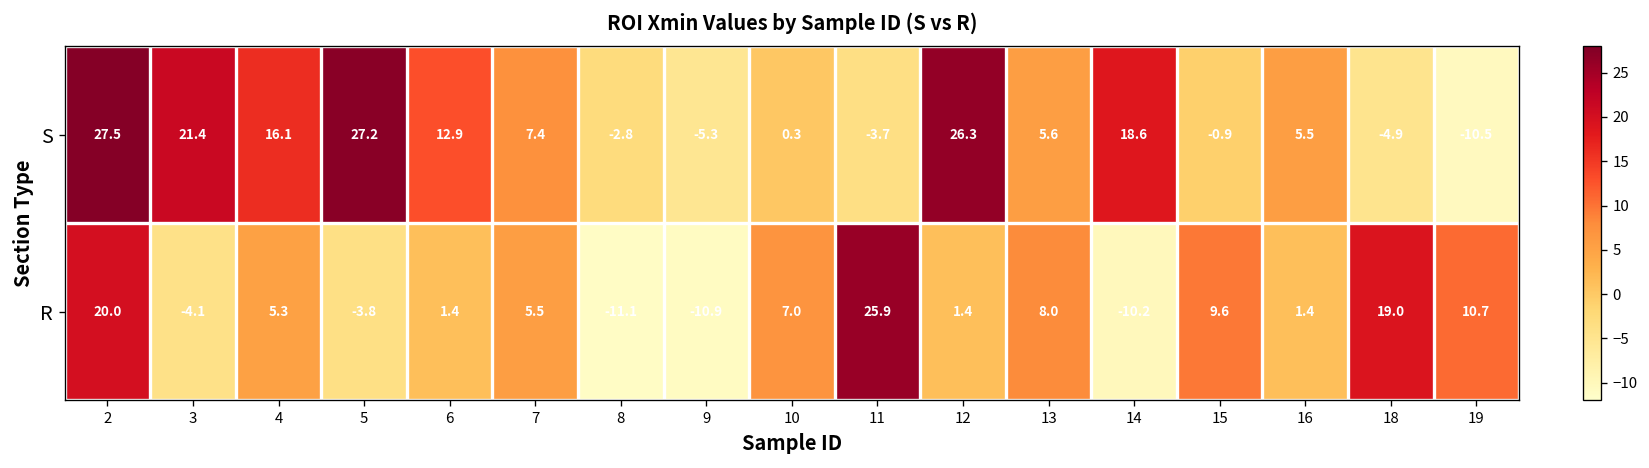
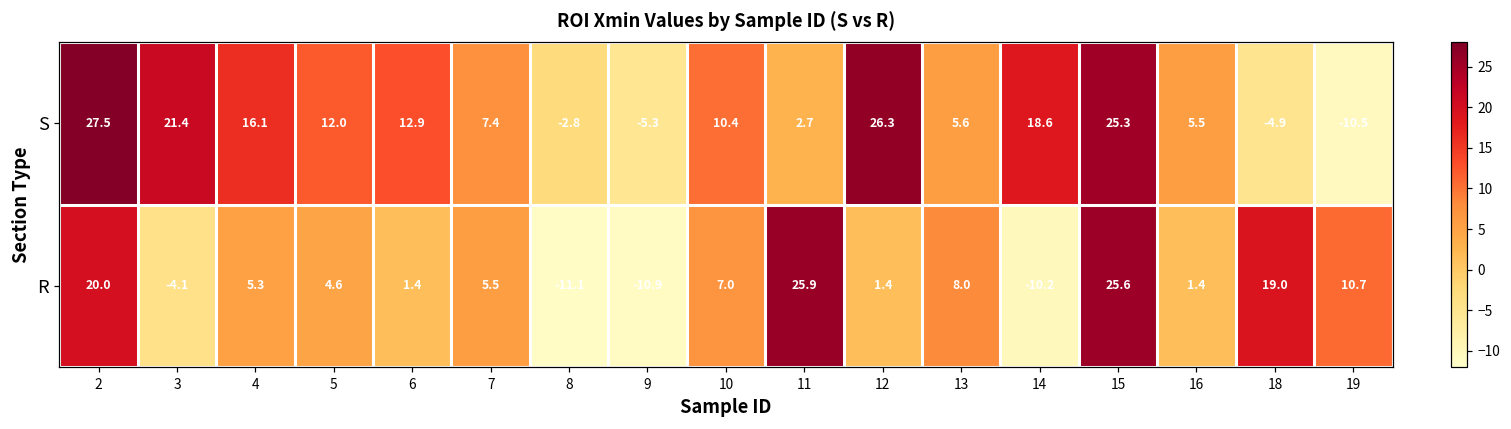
  {
    "S": {
      "2": 27.5,
      "3": 21.4,
      "4": 16.1,
-     "5": 27.2,
+     "5": 12.0,
      "6": 12.9,
      "7": 7.4,
      "8": -2.8,
      "9": -5.3,
-     "10": 0.3,
-     "11": -3.7,
+     "10": 10.4,
+     "11": 2.7,
      "12": 26.3,
      "13": 5.6,
      "14": 18.6,
-     "15": -0.9,
+     "15": 25.3,
      "16": 5.5,
      "18": -4.9,
      "19": -10.5
    },
    "R": {
      "2": 20.0,
      "3": -4.1,
      "4": 5.3,
-     "5": -3.8,
+     "5": 4.6,
      "6": 1.4,
      "7": 5.5,
      "8": -11.1,
      "9": -10.9,
      "10": 7.0,
      "11": 25.9,
      "12": 1.4,
      "13": 8.0,
      "14": -10.2,
-     "15": 9.6,
+     "15": 25.6,
      "16": 1.4,
      "18": 19.0,
      "19": 10.7
    }
  }
